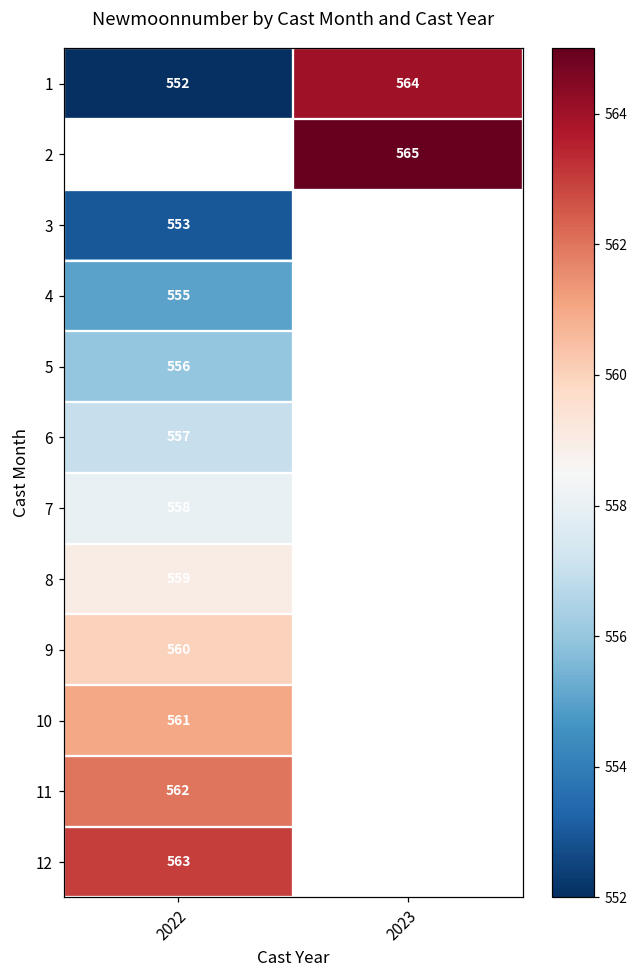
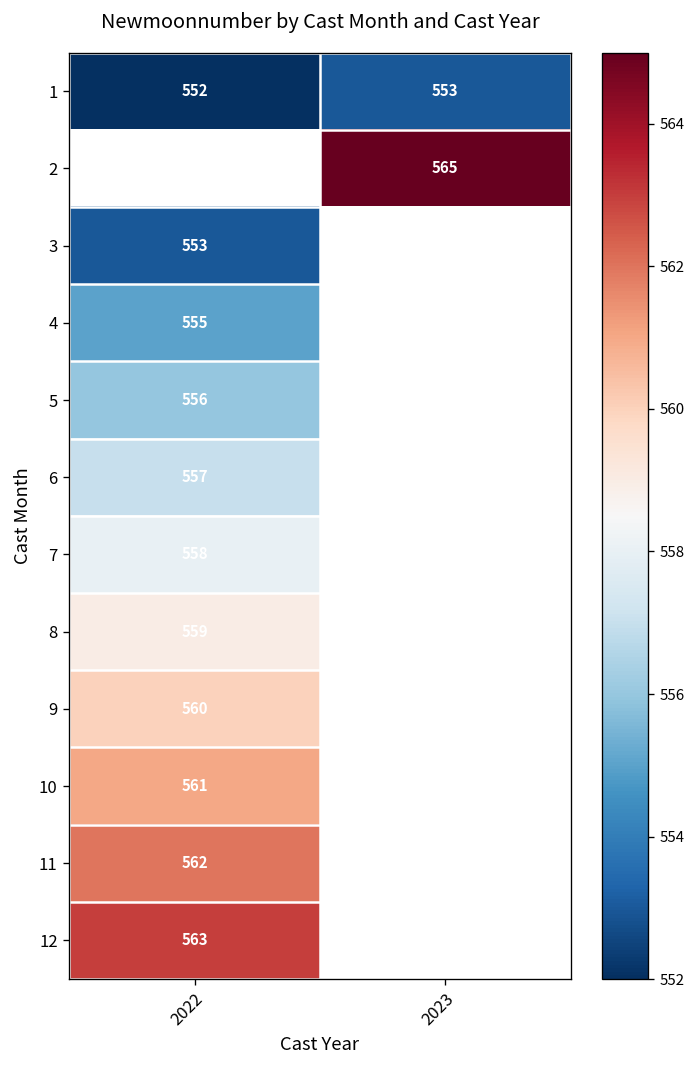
  {
    "1": {
      "2022": 552,
-     "2023": 564
+     "2023": 553
    },
    "2": {
      "2023": 565
    },
    "3": {
      "2022": 553
    },
    "4": {
      "2022": 555
    },
    "5": {
      "2022": 556
    },
    "6": {
      "2022": 557
    },
    "9": {
      "2022": 560
    },
    "10": {
      "2022": 561
    },
    "11": {
      "2022": 562
    },
    "12": {
      "2022": 563
    }
  }
